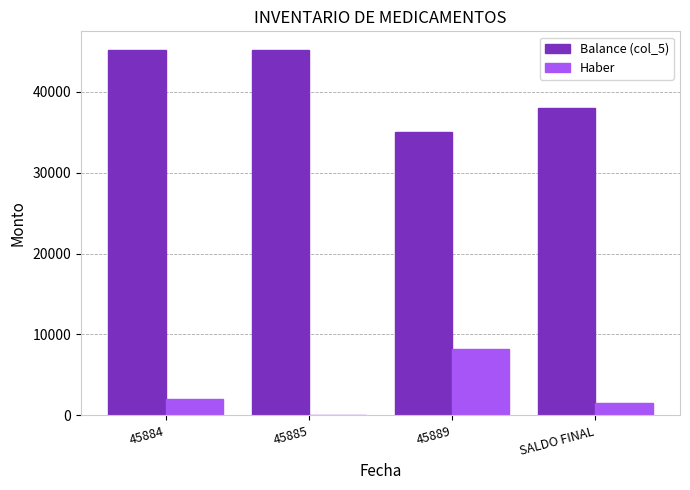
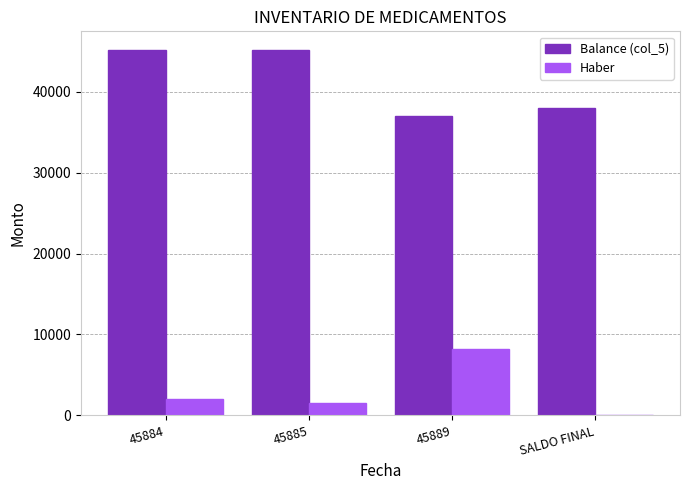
  {
    "Balance (col_5)": {
      "45884": 45000,
      "45885": 45000,
-     "45889": 35000,
+     "45889": 37000,
      "SALDO FINAL": 38000
    },
    "Haber": {
      "45884": 2000,
-     "45885": 0,
+     "45885": 1000,
      "45889": 8000,
-     "SALDO FINAL": 2000
+     "SALDO FINAL": 0
    }
  }
